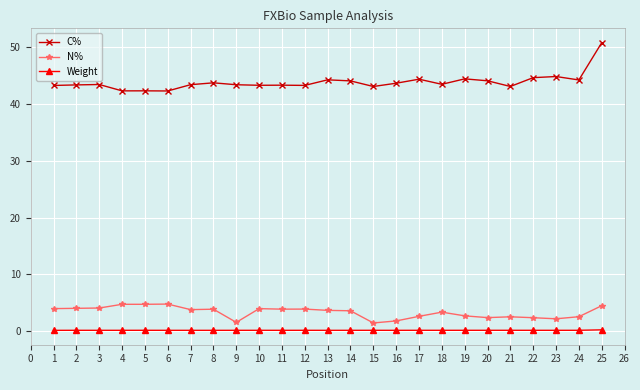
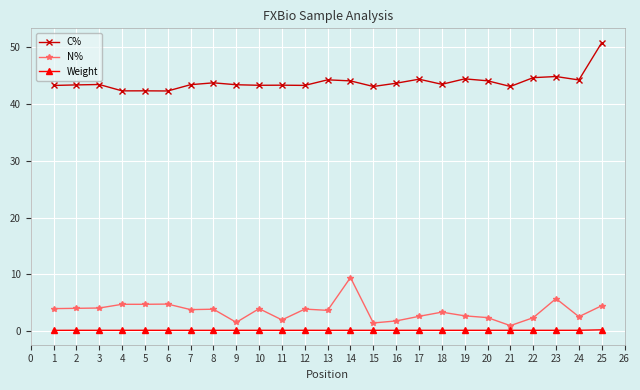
  {
    "N%": {
      "1": 4,
      "2": 4,
      "3": 4,
      "4": 5,
      "5": 5,
      "6": 5,
      "7": 4,
      "8": 4,
      "9": 2,
      "10": 4,
-     "11": 4,
+     "11": 2,
      "12": 4,
      "13": 4,
-     "14": 4,
+     "14": 9,
      "15": 1,
      "16": 2,
      "17": 3,
      "18": 3,
      "19": 3,
      "20": 2,
-     "21": 2,
+     "21": 1,
      "22": 2,
-     "23": 2,
+     "23": 6,
      "24": 3,
      "25": 4
    }
  }
